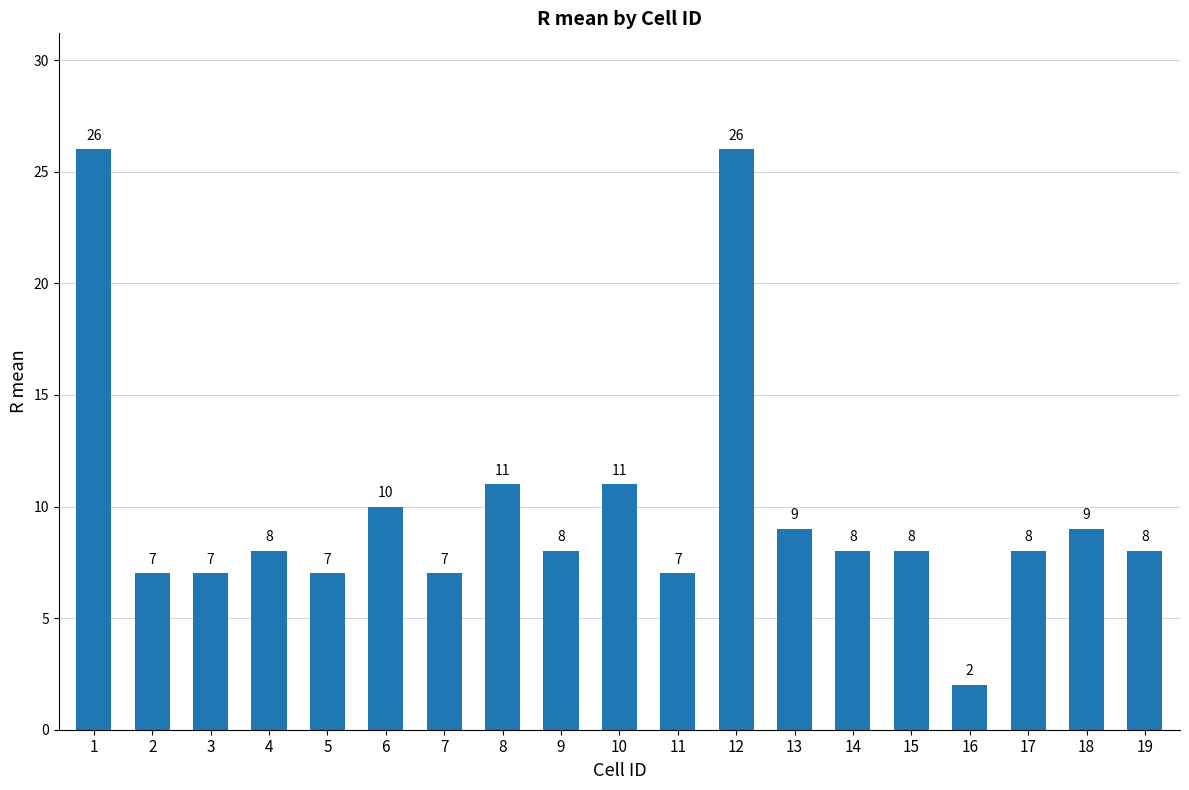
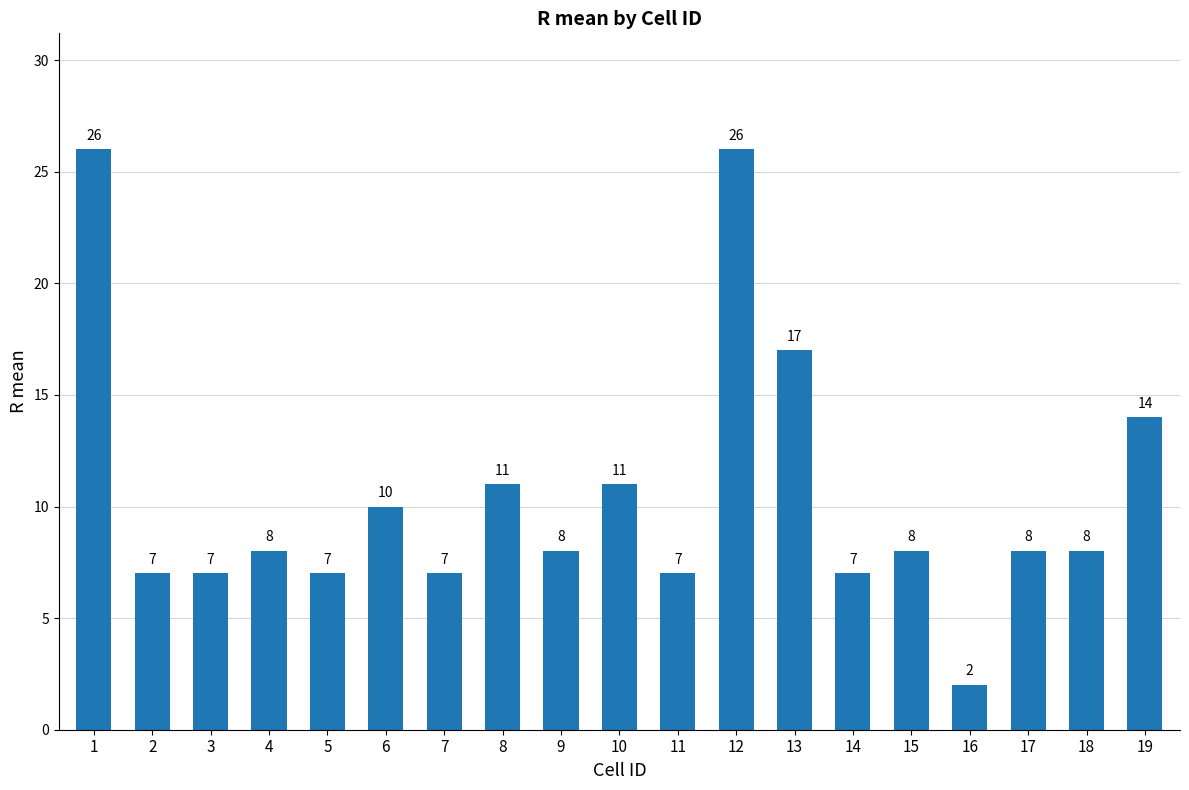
  {
    "1": 26,
    "2": 7,
    "3": 7,
    "4": 8,
    "5": 7,
    "6": 10,
    "7": 7,
    "8": 11,
    "9": 8,
    "10": 11,
    "11": 7,
    "12": 26,
-   "13": 9,
-   "14": 8,
+   "13": 17,
+   "14": 7,
    "15": 8,
    "16": 2,
    "17": 8,
-   "18": 9,
-   "19": 8
+   "18": 8,
+   "19": 14
  }
